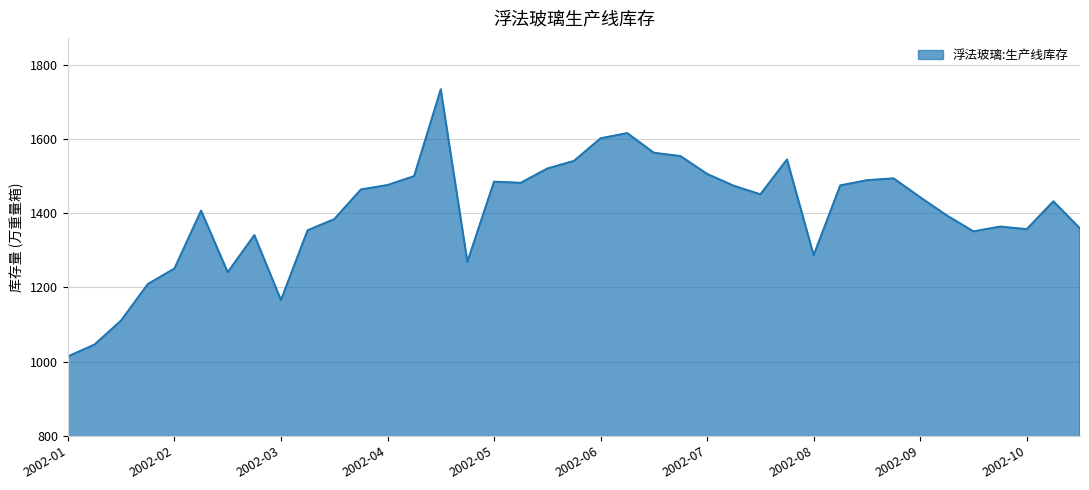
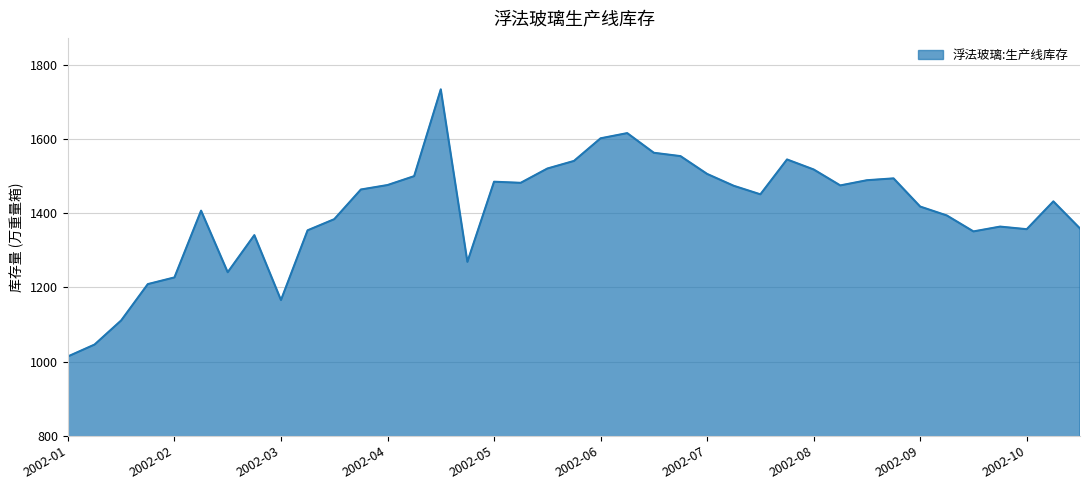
  {
    "2002-01": 1010,
-   "2002-02": 1250,
+   "2002-02": 1230,
    "2002-03": 1170,
    "2002-04": 1480,
    "2002-05": 1490,
    "2002-06": 1600,
    "2002-07": 1510,
-   "2002-08": 1290,
-   "2002-09": 1440,
+   "2002-08": 1520,
+   "2002-09": 1420,
    "2002-10": 1360
  }
